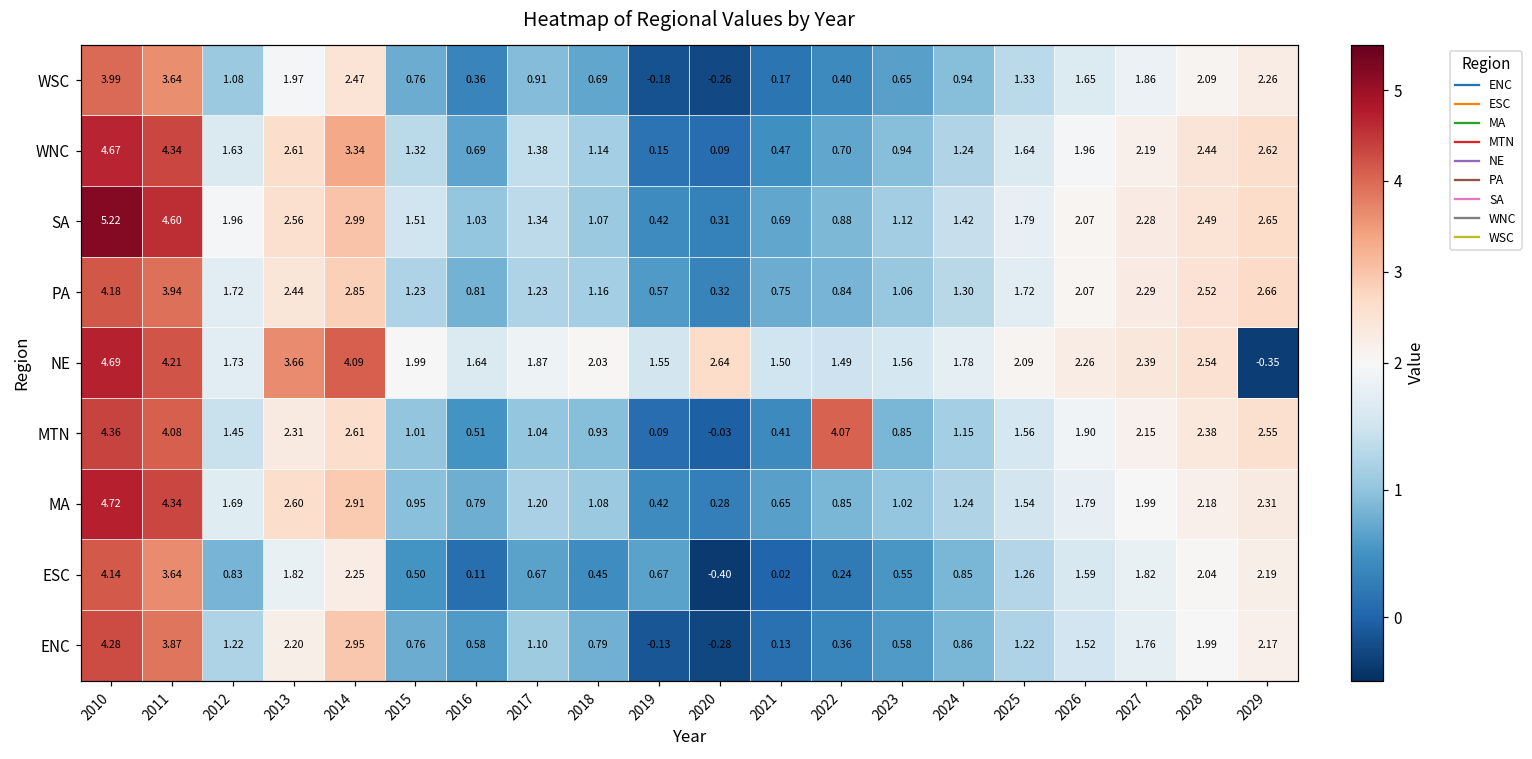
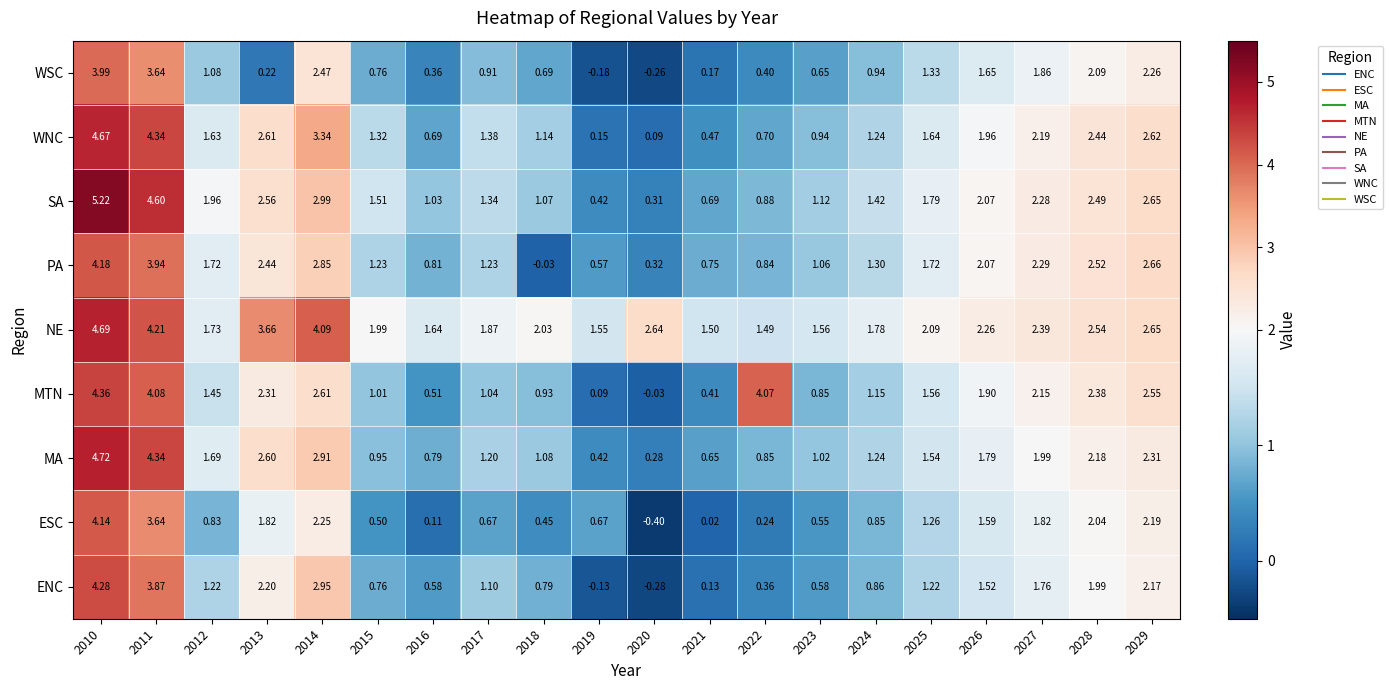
  {
    "WSC": {
      "2010": 3.99,
      "2011": 3.64,
      "2012": 1.08,
-     "2013": 1.97,
+     "2013": 0.22,
      "2014": 2.47,
      "2015": 0.76,
      "2016": 0.36,
      "2017": 0.91,
      "2018": 0.69,
      "2019": -0.18,
      "2020": -0.26,
      "2021": 0.17,
      "2022": 0.40,
      "2023": 0.65,
      "2024": 0.94,
      "2025": 1.33,
      "2026": 1.65,
      "2027": 1.86,
      "2028": 2.09,
      "2029": 2.26
    },
    "WNC": {
      "2010": 4.67,
      "2011": 4.34,
      "2012": 1.63,
      "2013": 2.61,
      "2014": 3.34,
      "2015": 1.32,
      "2016": 0.69,
      "2017": 1.38,
      "2018": 1.14,
      "2019": 0.15,
      "2020": 0.09,
      "2021": 0.47,
      "2022": 0.70,
      "2023": 0.94,
      "2024": 1.24,
      "2025": 1.64,
      "2026": 1.96,
      "2027": 2.19,
      "2028": 2.44,
      "2029": 2.62
    },
    "SA": {
      "2010": 5.22,
      "2011": 4.60,
      "2012": 1.96,
      "2013": 2.56,
      "2014": 2.99,
      "2015": 1.51,
      "2016": 1.03,
      "2017": 1.34,
      "2018": 1.07,
      "2019": 0.42,
      "2020": 0.31,
      "2021": 0.69,
      "2022": 0.88,
      "2023": 1.12,
      "2024": 1.42,
      "2025": 1.79,
      "2026": 2.07,
      "2027": 2.28,
      "2028": 2.49,
      "2029": 2.65
    },
    "PA": {
      "2010": 4.18,
      "2011": 3.94,
      "2012": 1.72,
      "2013": 2.44,
      "2014": 2.85,
      "2015": 1.23,
      "2016": 0.81,
      "2017": 1.23,
-     "2018": 1.16,
+     "2018": -0.03,
      "2019": 0.57,
      "2020": 0.32,
      "2021": 0.75,
      "2022": 0.84,
      "2023": 1.06,
      "2024": 1.30,
      "2025": 1.72,
      "2026": 2.07,
      "2027": 2.29,
      "2028": 2.52,
      "2029": 2.66
    },
    "NE": {
      "2010": 4.69,
      "2011": 4.21,
      "2012": 1.73,
      "2013": 3.66,
      "2014": 4.09,
      "2015": 1.99,
      "2016": 1.64,
      "2017": 1.87,
      "2018": 2.03,
      "2019": 1.55,
      "2020": 2.64,
      "2021": 1.50,
      "2022": 1.49,
      "2023": 1.56,
      "2024": 1.78,
      "2025": 2.09,
      "2026": 2.26,
      "2027": 2.39,
      "2028": 2.54,
-     "2029": -0.35
+     "2029": 2.65
    },
    "MTN": {
      "2010": 4.36,
      "2011": 4.08,
      "2012": 1.45,
      "2013": 2.31,
      "2014": 2.61,
      "2015": 1.01,
      "2016": 0.51,
      "2017": 1.04,
      "2018": 0.93,
      "2019": 0.09,
      "2020": -0.03,
      "2021": 0.41,
      "2022": 4.07,
      "2023": 0.85,
      "2024": 1.15,
      "2025": 1.56,
      "2026": 1.90,
      "2027": 2.15,
      "2028": 2.38,
      "2029": 2.55
    },
    "MA": {
      "2010": 4.72,
      "2011": 4.34,
      "2012": 1.69,
      "2013": 2.60,
      "2014": 2.91,
      "2015": 0.95,
      "2016": 0.79,
      "2017": 1.20,
      "2018": 1.08,
      "2019": 0.42,
      "2020": 0.28,
      "2021": 0.65,
      "2022": 0.85,
      "2023": 1.02,
      "2024": 1.24,
      "2025": 1.54,
      "2026": 1.79,
      "2027": 1.99,
      "2028": 2.18,
      "2029": 2.31
    },
    "ESC": {
      "2010": 4.14,
      "2011": 3.64,
      "2012": 0.83,
      "2013": 1.82,
      "2014": 2.25,
      "2015": 0.50,
      "2016": 0.11,
      "2017": 0.67,
      "2018": 0.45,
      "2019": 0.67,
      "2020": -0.40,
      "2021": 0.02,
      "2022": 0.24,
      "2023": 0.55,
      "2024": 0.85,
      "2025": 1.26,
      "2026": 1.59,
      "2027": 1.82,
      "2028": 2.04,
      "2029": 2.19
    },
    "ENC": {
      "2010": 4.28,
      "2011": 3.87,
      "2012": 1.22,
      "2013": 2.20,
      "2014": 2.95,
      "2015": 0.76,
      "2016": 0.58,
      "2017": 1.10,
      "2018": 0.79,
      "2019": -0.13,
      "2020": -0.28,
      "2021": 0.13,
      "2022": 0.36,
      "2023": 0.58,
      "2024": 0.86,
      "2025": 1.22,
      "2026": 1.52,
      "2027": 1.76,
      "2028": 1.99,
      "2029": 2.17
    }
  }
